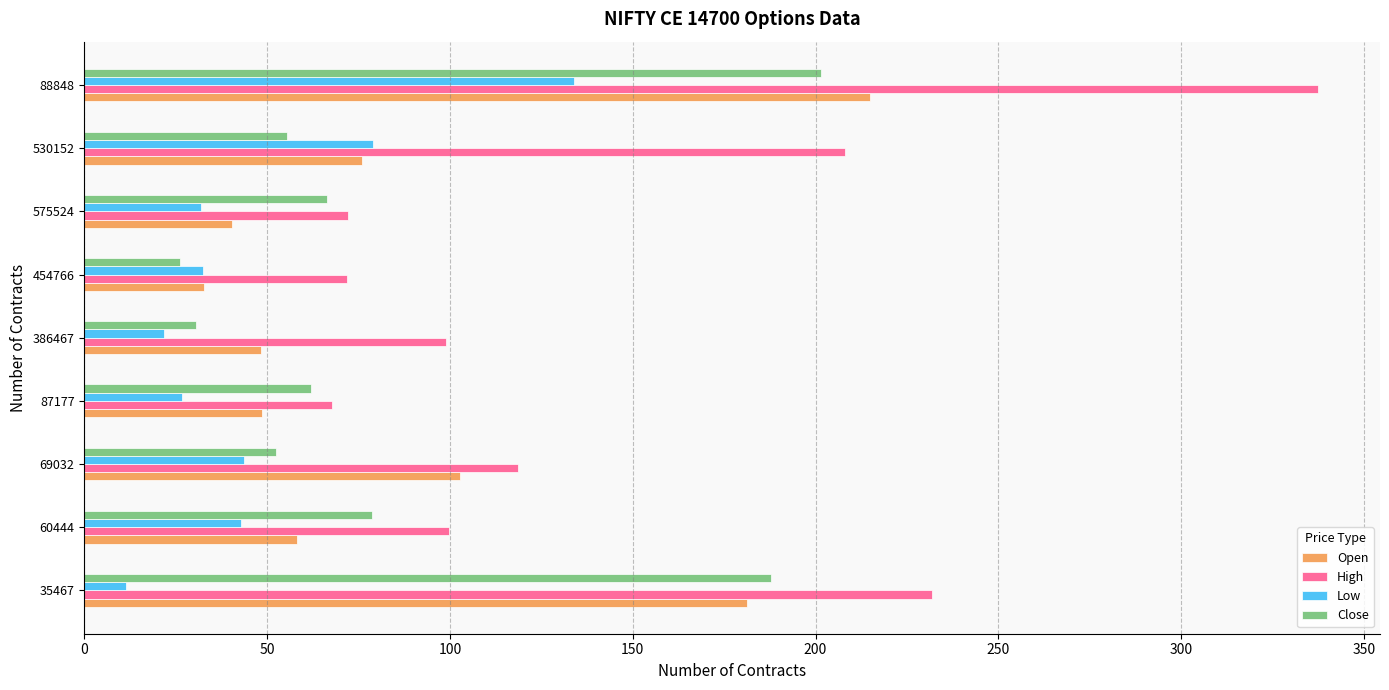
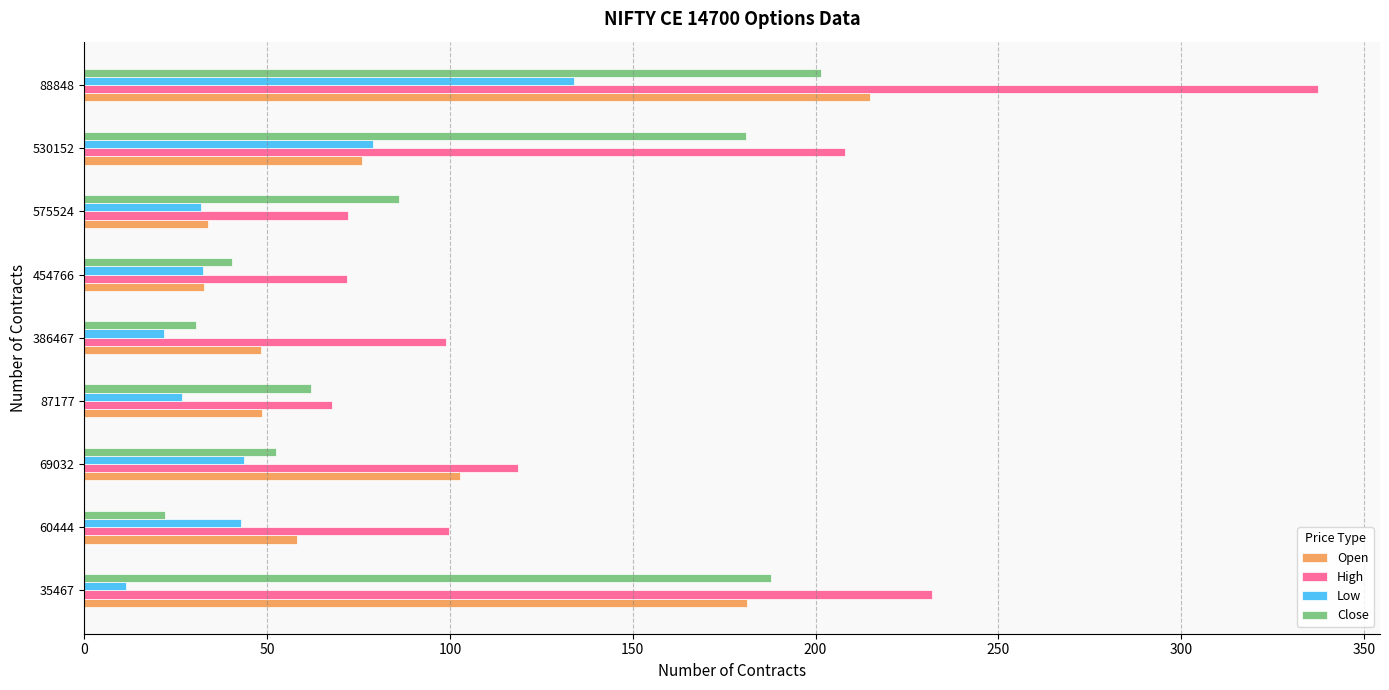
  {
    "Open": {
      "88848": 215,
      "530152": 76,
-     "575524": 40,
+     "575524": 34,
      "454766": 33,
      "386467": 48,
      "87177": 49,
      "69032": 103,
      "60444": 58,
      "35467": 181
    },
    "High": {
      "88848": 338,
      "530152": 208,
      "575524": 72,
      "454766": 72,
      "386467": 99,
      "87177": 68,
      "69032": 119,
      "60444": 100,
      "35467": 232
    },
    "Low": {
      "88848": 134,
      "530152": 79,
      "575524": 32,
      "454766": 32,
      "386467": 22,
      "87177": 27,
      "69032": 44,
      "60444": 43,
      "35467": 11
    },
    "Close": {
      "88848": 201,
-     "530152": 55,
-     "575524": 66,
-     "454766": 26,
+     "530152": 181,
+     "575524": 86,
+     "454766": 40,
      "386467": 30,
      "87177": 62,
      "69032": 52,
-     "60444": 79,
+     "60444": 22,
      "35467": 188
    }
  }
